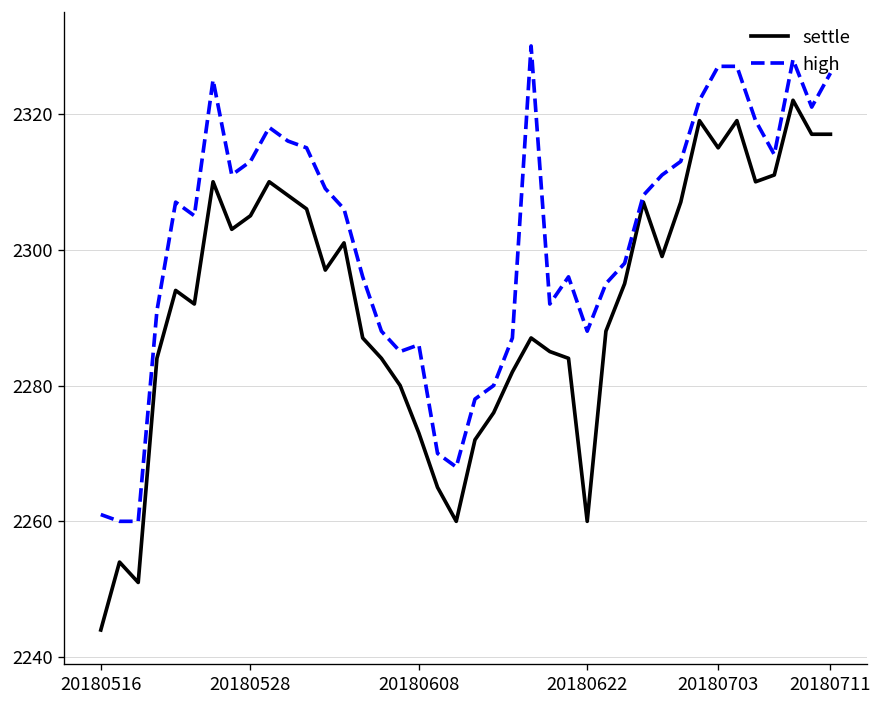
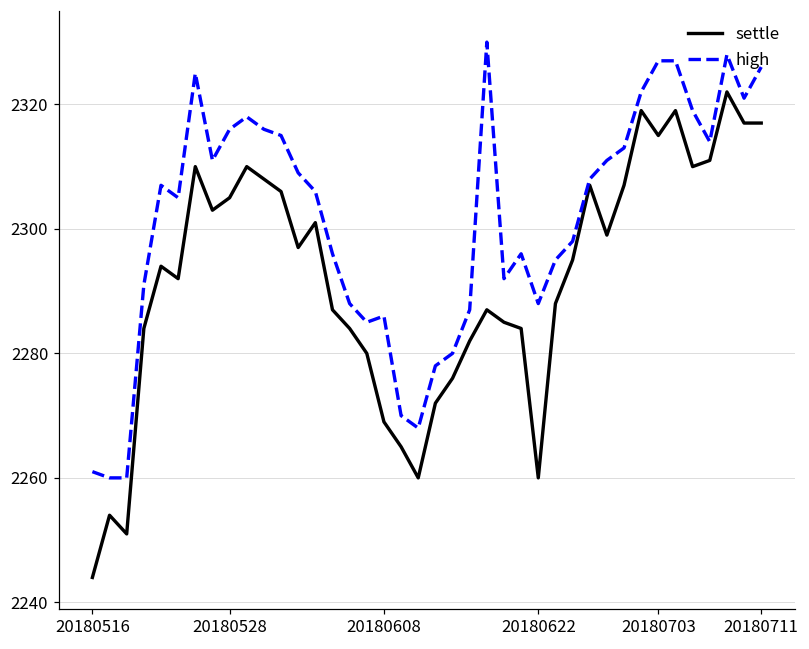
  {
    "settle": {
      "20180516": 2244,
      "20180528": 2305,
-     "20180608": 2273,
+     "20180608": 2269,
      "20180622": 2260,
      "20180703": 2315,
      "20180711": 2317
    },
    "high": {
      "20180516": 2261,
-     "20180528": 2313,
+     "20180528": 2316,
      "20180608": 2286,
      "20180622": 2288,
      "20180703": 2327,
      "20180711": 2326
    }
  }
